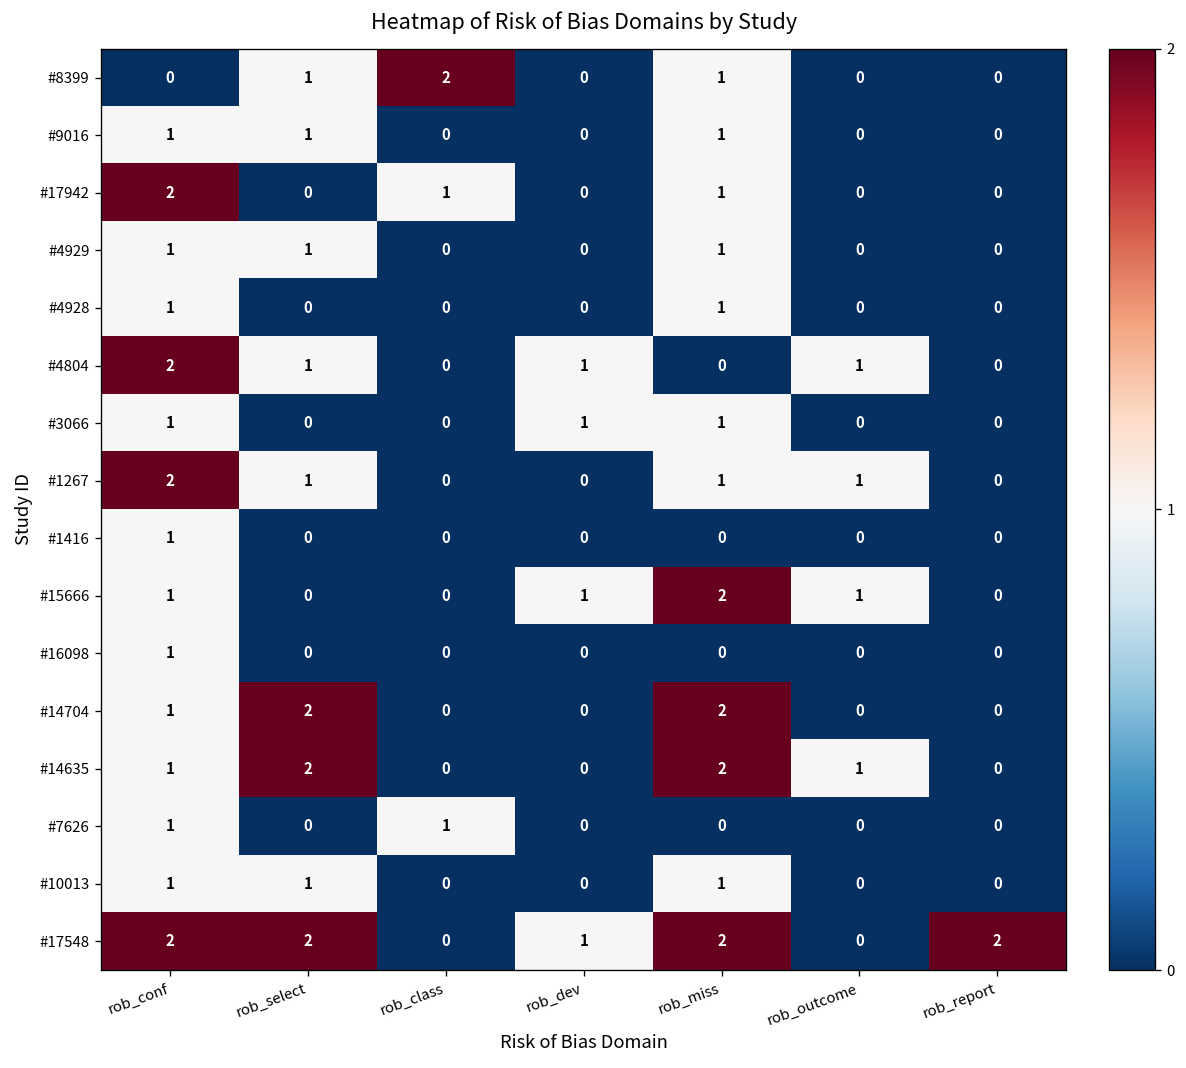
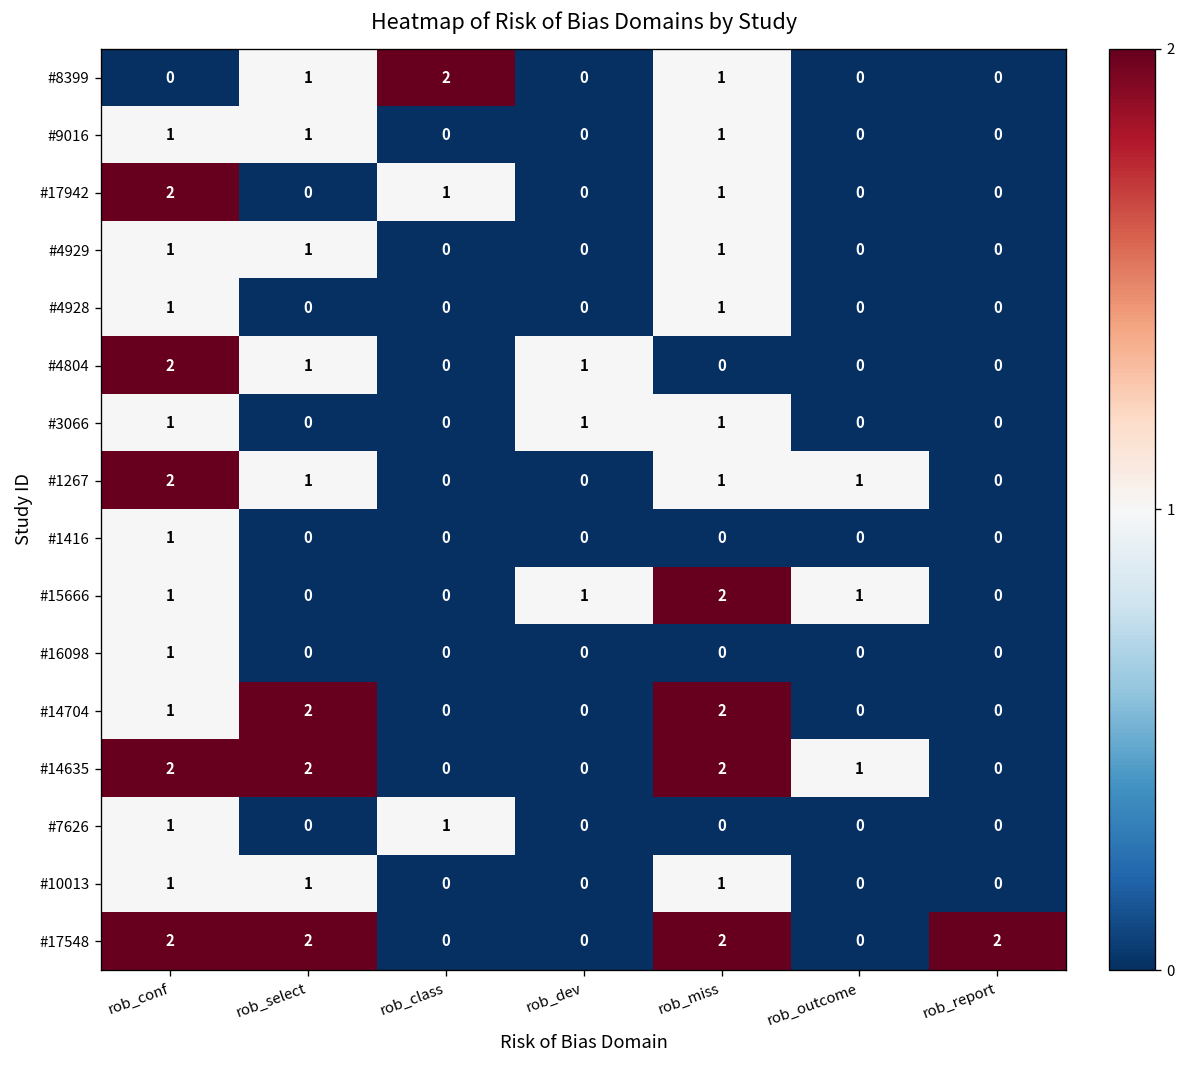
  {
    "#8399": {
      "rob_conf": 0,
      "rob_select": 1,
      "rob_class": 2,
      "rob_dev": 0,
      "rob_miss": 1,
      "rob_outcome": 0,
      "rob_report": 0
    },
    "#9016": {
      "rob_conf": 1,
      "rob_select": 1,
      "rob_class": 0,
      "rob_dev": 0,
      "rob_miss": 1,
      "rob_outcome": 0,
      "rob_report": 0
    },
    "#17942": {
      "rob_conf": 2,
      "rob_select": 0,
      "rob_class": 1,
      "rob_dev": 0,
      "rob_miss": 1,
      "rob_outcome": 0,
      "rob_report": 0
    },
    "#4929": {
      "rob_conf": 1,
      "rob_select": 1,
      "rob_class": 0,
      "rob_dev": 0,
      "rob_miss": 1,
      "rob_outcome": 0,
      "rob_report": 0
    },
    "#4928": {
      "rob_conf": 1,
      "rob_select": 0,
      "rob_class": 0,
      "rob_dev": 0,
      "rob_miss": 1,
      "rob_outcome": 0,
      "rob_report": 0
    },
    "#4804": {
      "rob_conf": 2,
      "rob_select": 1,
      "rob_class": 0,
      "rob_dev": 1,
      "rob_miss": 0,
-     "rob_outcome": 1,
+     "rob_outcome": 0,
      "rob_report": 0
    },
    "#3066": {
      "rob_conf": 1,
      "rob_select": 0,
      "rob_class": 0,
      "rob_dev": 1,
      "rob_miss": 1,
      "rob_outcome": 0,
      "rob_report": 0
    },
    "#1267": {
      "rob_conf": 2,
      "rob_select": 1,
      "rob_class": 0,
      "rob_dev": 0,
      "rob_miss": 1,
      "rob_outcome": 1,
      "rob_report": 0
    },
    "#1416": {
      "rob_conf": 1,
      "rob_select": 0,
      "rob_class": 0,
      "rob_dev": 0,
      "rob_miss": 0,
      "rob_outcome": 0,
      "rob_report": 0
    },
    "#15666": {
      "rob_conf": 1,
      "rob_select": 0,
      "rob_class": 0,
      "rob_dev": 1,
      "rob_miss": 2,
      "rob_outcome": 1,
      "rob_report": 0
    },
    "#16098": {
      "rob_conf": 1,
      "rob_select": 0,
      "rob_class": 0,
      "rob_dev": 0,
      "rob_miss": 0,
      "rob_outcome": 0,
      "rob_report": 0
    },
    "#14704": {
      "rob_conf": 1,
      "rob_select": 2,
      "rob_class": 0,
      "rob_dev": 0,
      "rob_miss": 2,
      "rob_outcome": 0,
      "rob_report": 0
    },
    "#14635": {
-     "rob_conf": 1,
+     "rob_conf": 2,
      "rob_select": 2,
      "rob_class": 0,
      "rob_dev": 0,
      "rob_miss": 2,
      "rob_outcome": 1,
      "rob_report": 0
    },
    "#7626": {
      "rob_conf": 1,
      "rob_select": 0,
      "rob_class": 1,
      "rob_dev": 0,
      "rob_miss": 0,
      "rob_outcome": 0,
      "rob_report": 0
    },
    "#10013": {
      "rob_conf": 1,
      "rob_select": 1,
      "rob_class": 0,
      "rob_dev": 0,
      "rob_miss": 1,
      "rob_outcome": 0,
      "rob_report": 0
    },
    "#17548": {
      "rob_conf": 2,
      "rob_select": 2,
      "rob_class": 0,
-     "rob_dev": 1,
+     "rob_dev": 0,
      "rob_miss": 2,
      "rob_outcome": 0,
      "rob_report": 2
    }
  }
